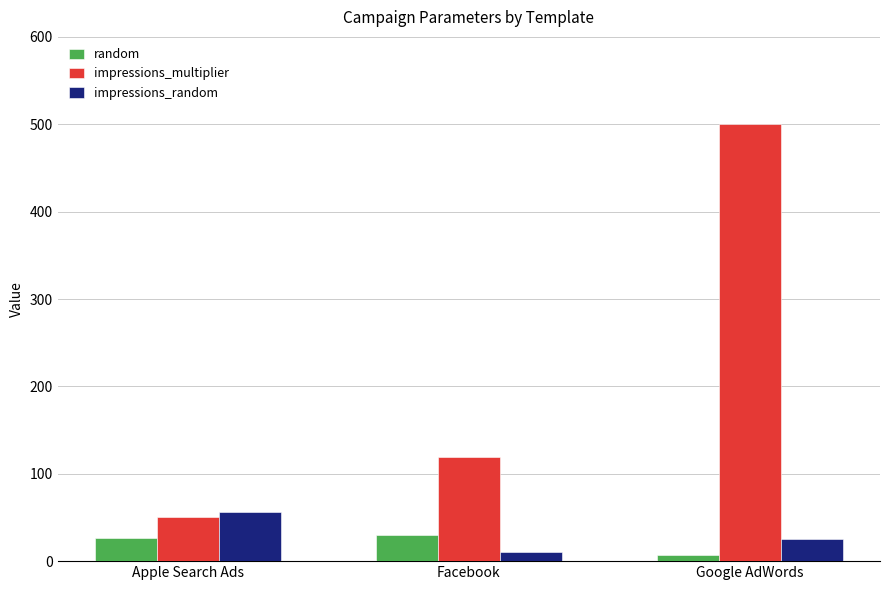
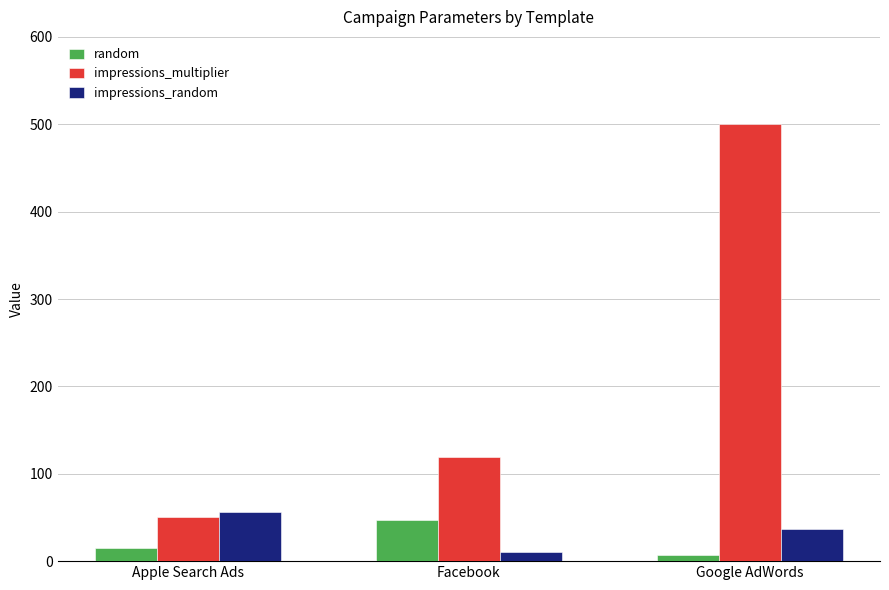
  {
    "random": {
-     "Apple Search Ads": 30,
-     "Facebook": 30,
+     "Apple Search Ads": 20,
+     "Facebook": 50,
      "Google AdWords": 10
    },
    "impressions_multiplier": {
      "Apple Search Ads": 50,
      "Facebook": 120,
      "Google AdWords": 500
    },
    "impressions_random": {
      "Apple Search Ads": 60,
      "Facebook": 10,
-     "Google AdWords": 30
+     "Google AdWords": 40
    }
  }
